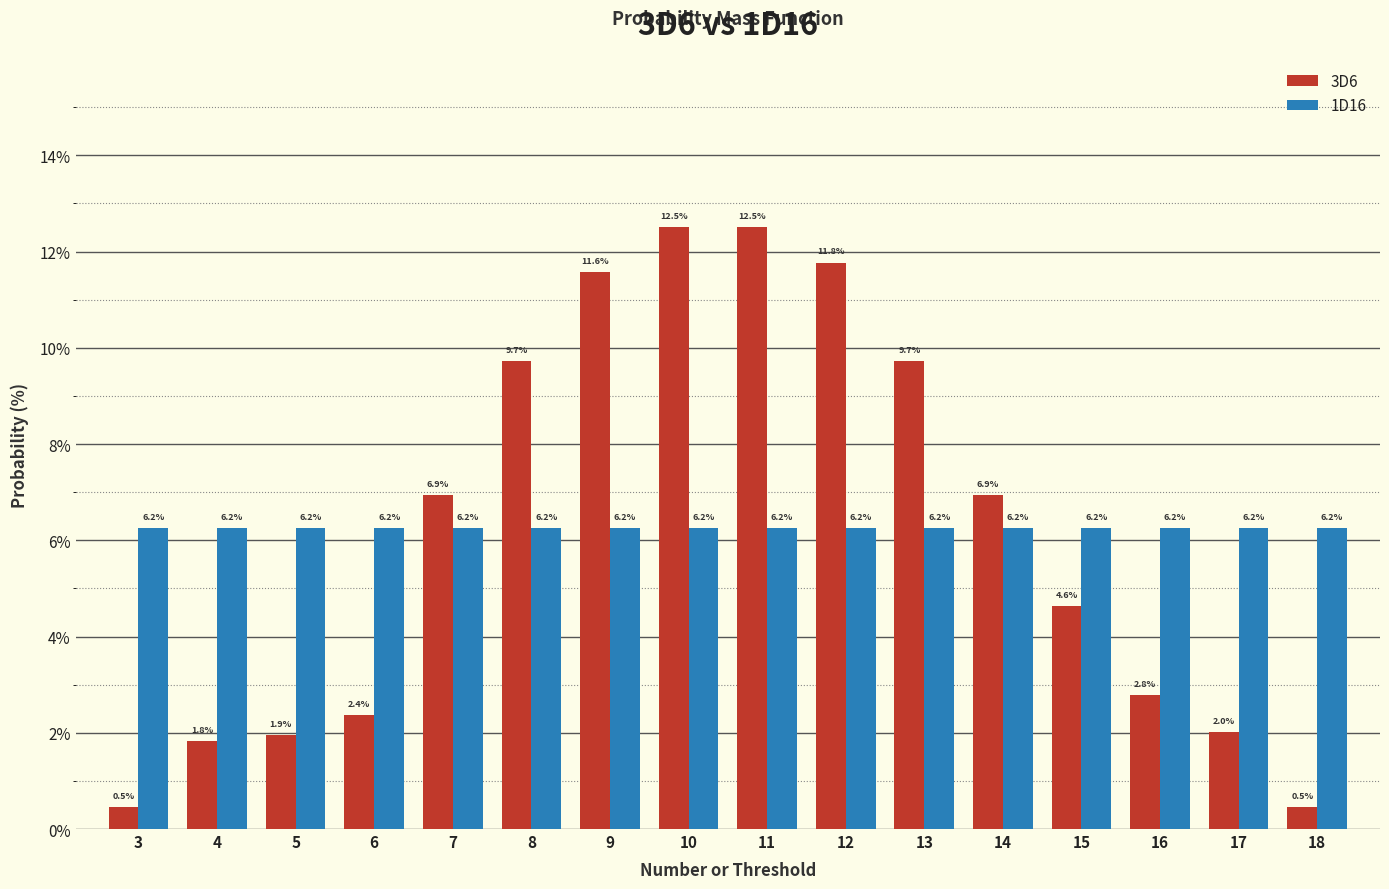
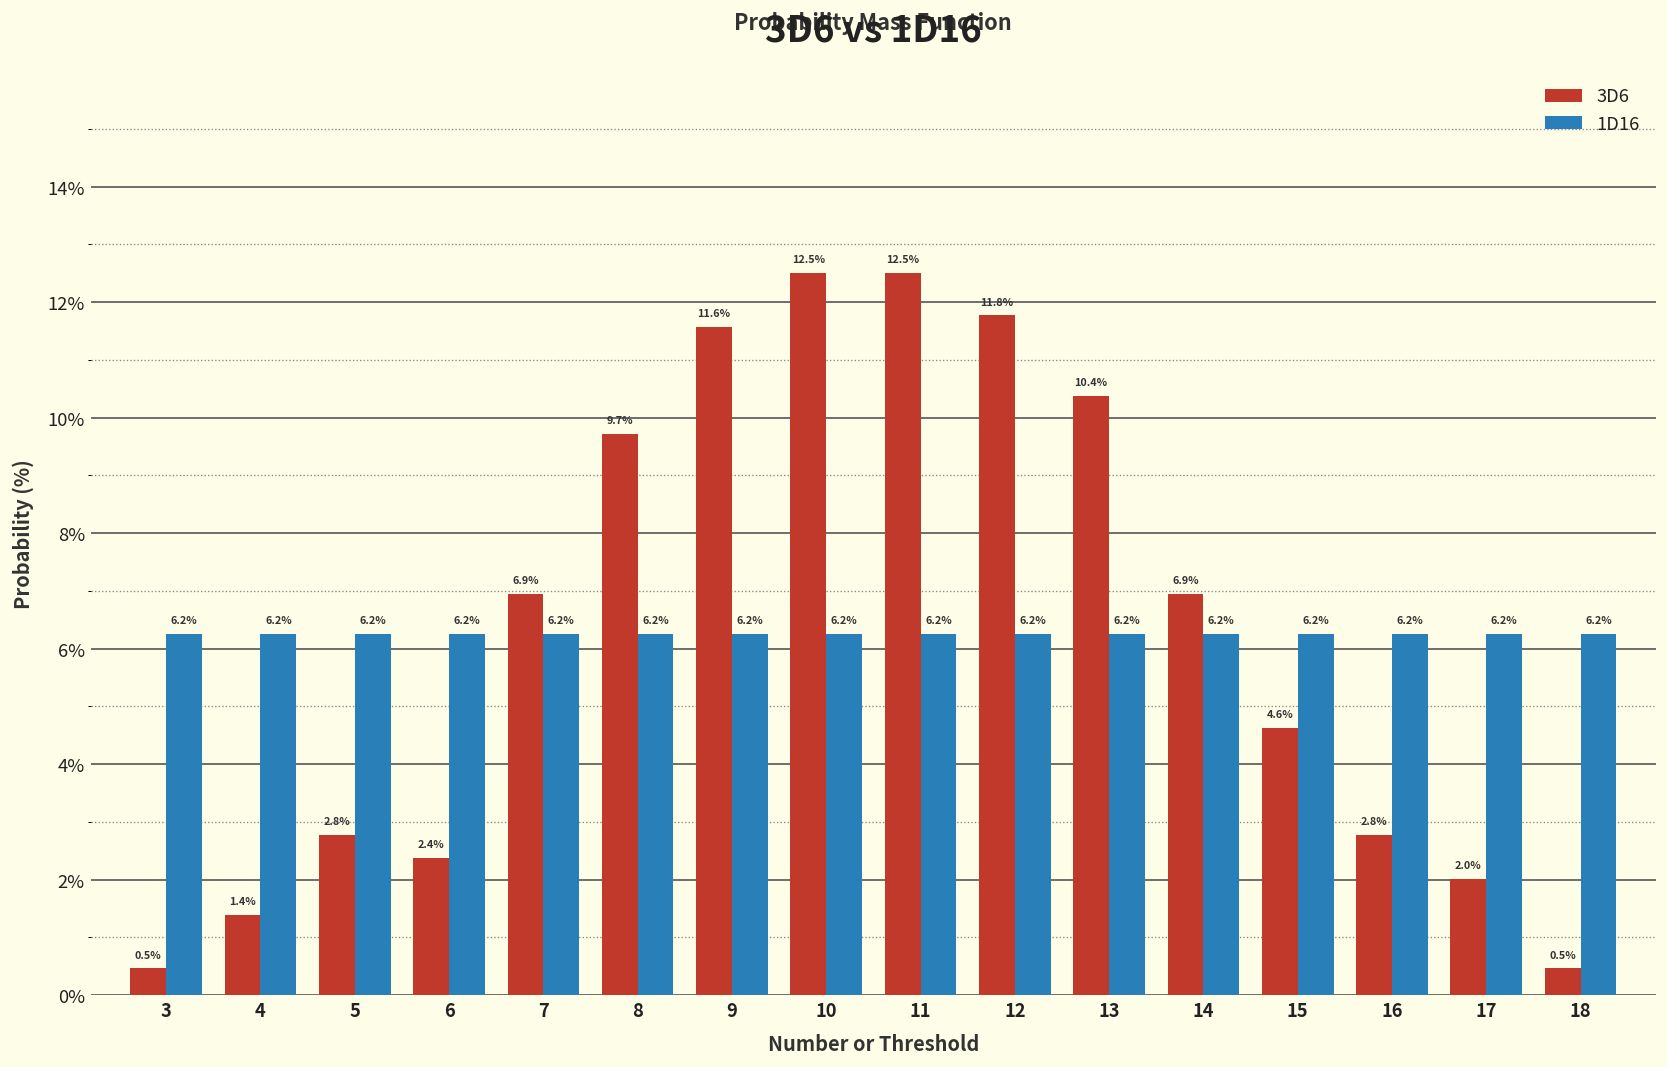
  {
    "3D6": {
      "3": "0.5%",
-     "4": "1.8%",
-     "5": "1.9%",
+     "4": "1.4%",
+     "5": "2.8%",
      "6": "2.4%",
      "7": "6.9%",
      "8": "9.7%",
      "9": "11.6%",
      "10": "12.5%",
      "11": "12.5%",
      "12": "11.8%",
-     "13": "9.7%",
+     "13": "10.4%",
      "14": "6.9%",
      "15": "4.6%",
      "16": "2.8%",
      "17": "2.0%",
      "18": "0.5%"
    },
    "1D16": {
      "3": "6.2%",
      "4": "6.2%",
      "5": "6.2%",
      "6": "6.2%",
      "7": "6.2%",
      "8": "6.2%",
      "9": "6.2%",
      "10": "6.2%",
      "11": "6.2%",
      "12": "6.2%",
      "13": "6.2%",
      "14": "6.2%",
      "15": "6.2%",
      "16": "6.2%",
      "17": "6.2%",
      "18": "6.2%"
    }
  }
